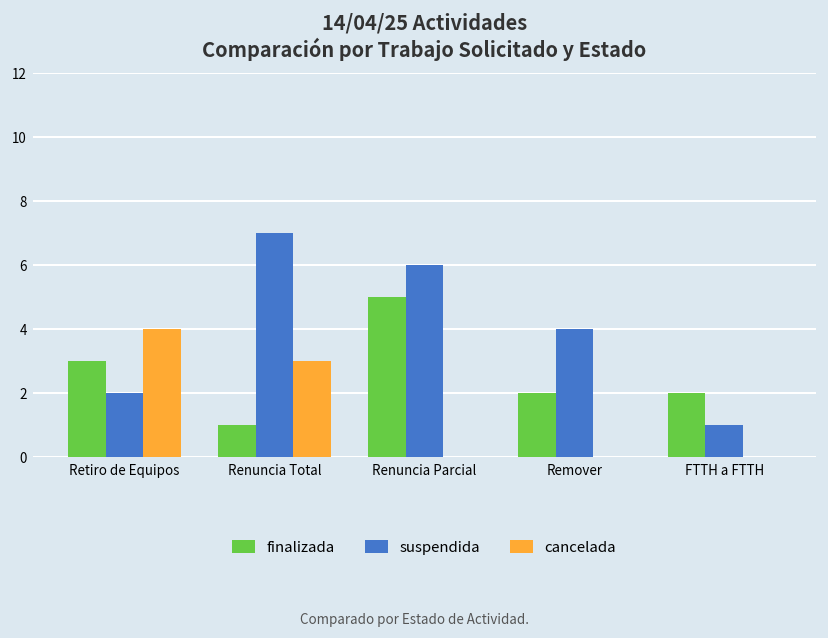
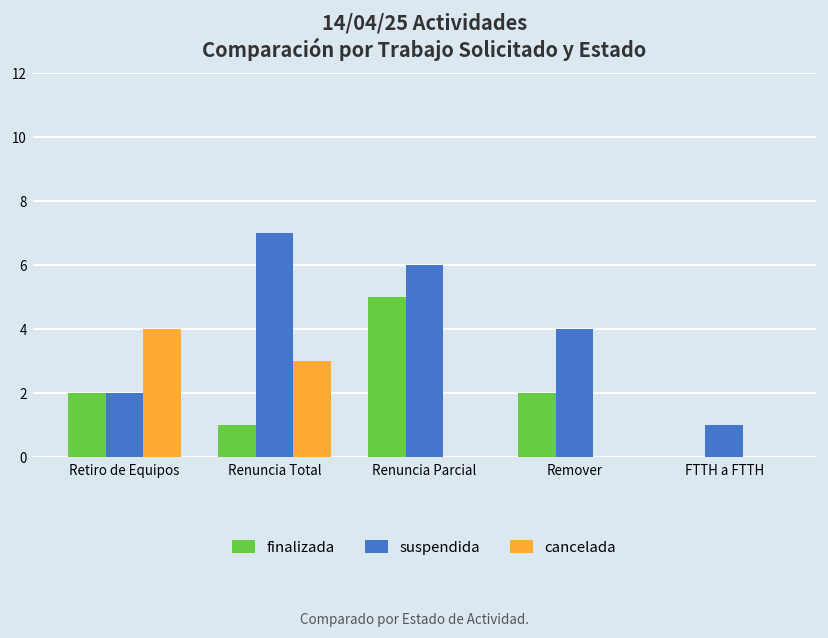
  {
    "finalizada": {
-     "Retiro de Equipos": 3,
+     "Retiro de Equipos": 2,
      "Renuncia Total": 1,
      "Renuncia Parcial": 5,
      "Remover": 2,
-     "FTTH a FTTH": 2
+     "FTTH a FTTH": 0
    },
    "suspendida": {
      "Retiro de Equipos": 2,
      "Renuncia Total": 7,
      "Renuncia Parcial": 6,
      "Remover": 4,
      "FTTH a FTTH": 1
    },
    "cancelada": {
      "Retiro de Equipos": 4,
      "Renuncia Total": 3,
      "Renuncia Parcial": 0,
      "Remover": 0,
      "FTTH a FTTH": 0
    }
  }
